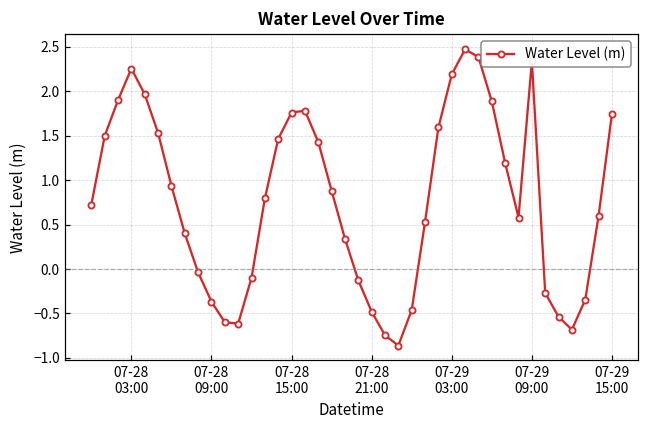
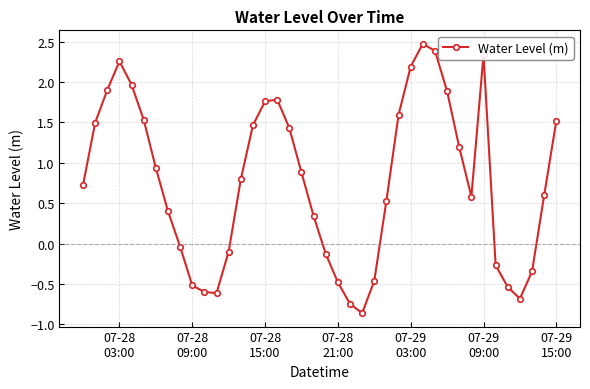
  {
    "07-28 03:00": 2.3,
-   "07-28 09:00": -0.4,
+   "07-28 09:00": -0.5,
    "07-28 15:00": 1.8,
    "07-28 21:00": -0.5,
    "07-29 03:00": 2.2,
-   "07-29 15:00": 1.7
+   "07-29 15:00": 1.5
  }
